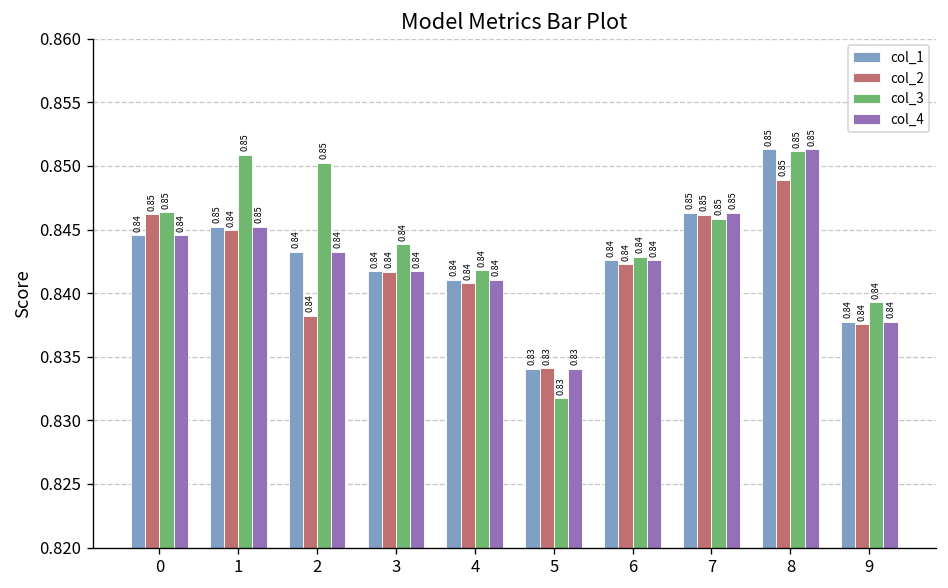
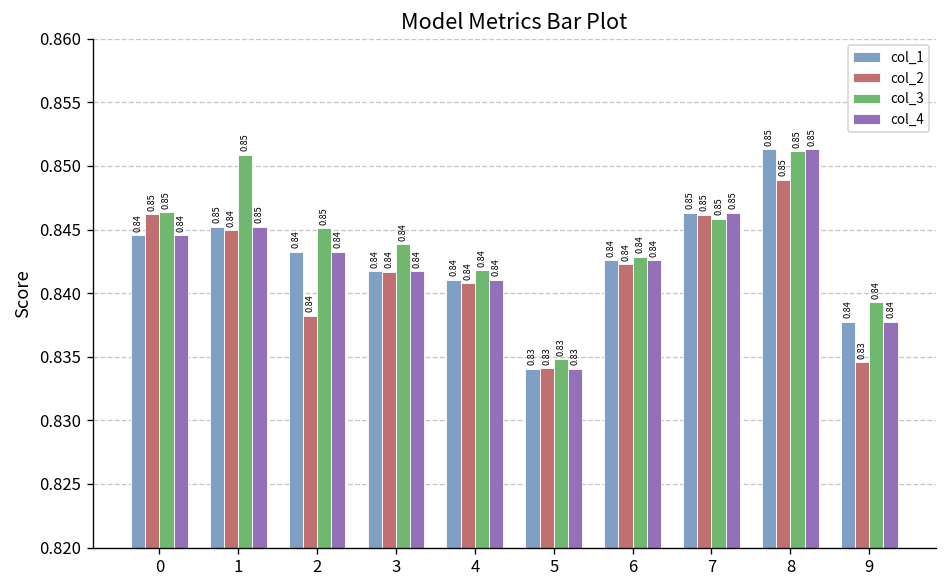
  {
    "col_2": {
      "0": 0.85,
      "1": 0.84,
      "2": 0.84,
      "3": 0.84,
      "4": 0.84,
      "5": 0.83,
      "6": 0.84,
      "7": 0.85,
      "8": 0.85,
-     "9": 0.84
+     "9": 0.83
    },
    "col_3": {
-     "2": 0.8503,
-     "5": 0.8318
+     "2": 0.8451,
+     "5": 0.8348
    }
  }
